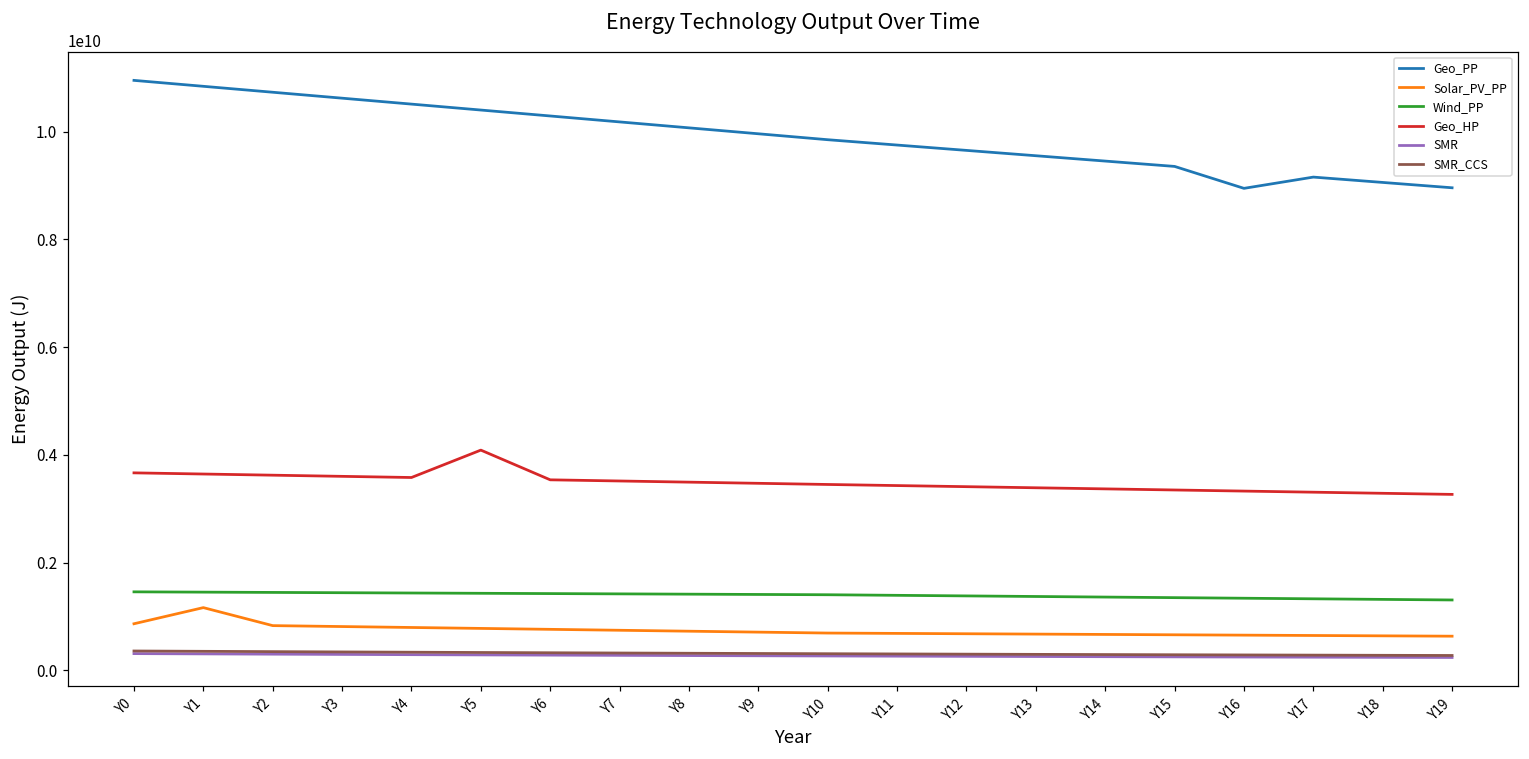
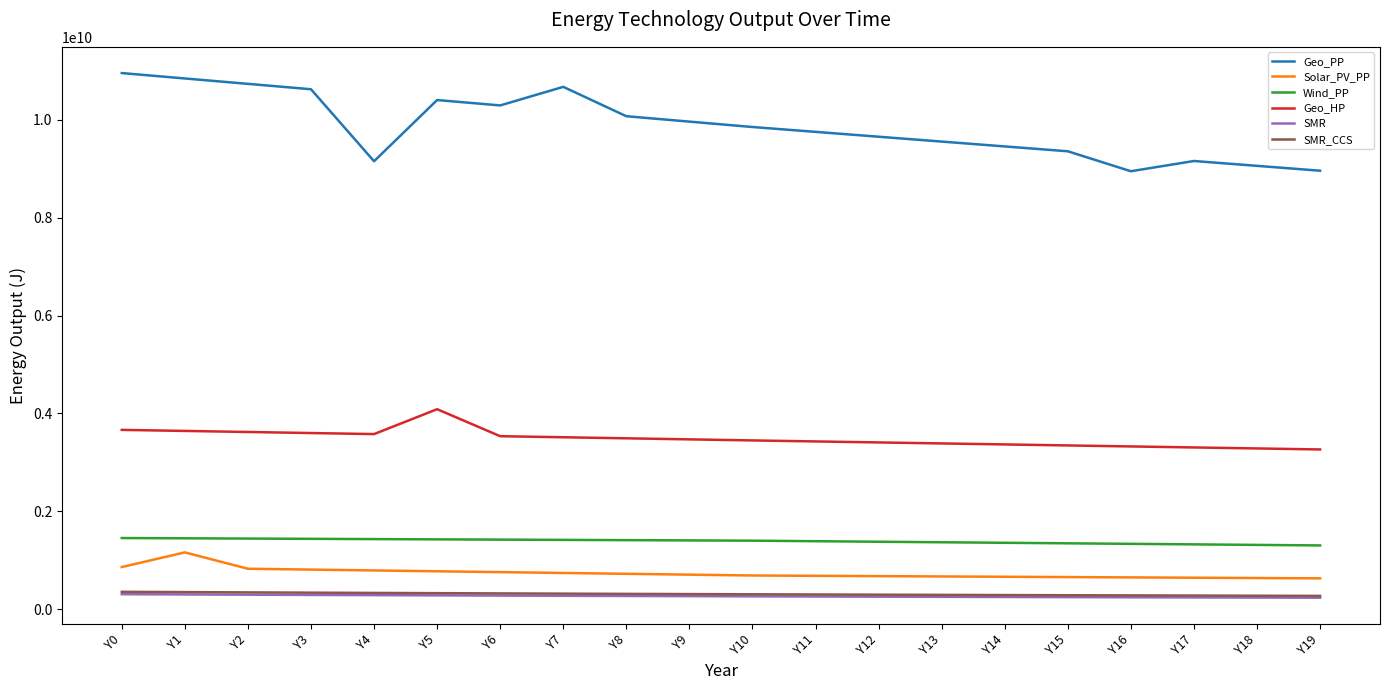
  {
    "Geo_PP": {
      "Y0": 11000000000,
      "Y1": 10800000000,
      "Y2": 10700000000,
      "Y3": 10600000000,
-     "Y4": 10500000000,
+     "Y4": 9200000000,
      "Y5": 10400000000,
      "Y6": 10300000000,
-     "Y7": 10200000000,
+     "Y7": 10700000000,
      "Y8": 10100000000,
      "Y9": 10000000000,
      "Y10": 9900000000,
      "Y11": 9800000000,
      "Y12": 9700000000,
      "Y13": 9600000000,
      "Y14": 9500000000,
      "Y15": 9400000000,
      "Y16": 8900000000,
      "Y17": 9200000000,
      "Y18": 9100000000,
      "Y19": 9000000000
    },
    "Solar_PV_PP": {
      "Y0": 900000000,
      "Y1": 1200000000,
      "Y2": 800000000,
      "Y3": 800000000,
      "Y4": 800000000,
      "Y5": 800000000,
      "Y6": 800000000,
      "Y7": 700000000,
      "Y8": 700000000,
      "Y9": 700000000,
      "Y10": 700000000,
      "Y11": 700000000,
      "Y12": 700000000,
      "Y13": 700000000,
      "Y14": 700000000,
      "Y15": 700000000,
      "Y16": 700000000,
      "Y17": 600000000,
      "Y18": 600000000,
      "Y19": 600000000
    },
    "Wind_PP": {
      "Y0": 1500000000,
      "Y1": 1400000000,
      "Y2": 1400000000,
      "Y3": 1400000000,
      "Y4": 1400000000,
      "Y5": 1400000000,
      "Y6": 1400000000,
      "Y7": 1400000000,
      "Y8": 1400000000,
      "Y9": 1400000000,
      "Y10": 1400000000,
      "Y11": 1400000000,
      "Y12": 1400000000,
      "Y13": 1400000000,
      "Y14": 1400000000,
      "Y15": 1300000000,
      "Y16": 1300000000,
      "Y17": 1300000000,
      "Y18": 1300000000,
      "Y19": 1300000000
    },
    "Geo_HP": {
      "Y0": 3700000000,
      "Y1": 3600000000,
      "Y2": 3600000000,
      "Y3": 3600000000,
      "Y4": 3600000000,
      "Y5": 4100000000,
      "Y6": 3500000000,
      "Y7": 3500000000,
      "Y8": 3500000000,
      "Y9": 3500000000,
      "Y10": 3400000000,
      "Y11": 3400000000,
      "Y12": 3400000000,
      "Y13": 3400000000,
      "Y14": 3400000000,
      "Y15": 3300000000,
      "Y16": 3300000000,
      "Y17": 3300000000,
      "Y18": 3300000000,
      "Y19": 3300000000
    }
  }
